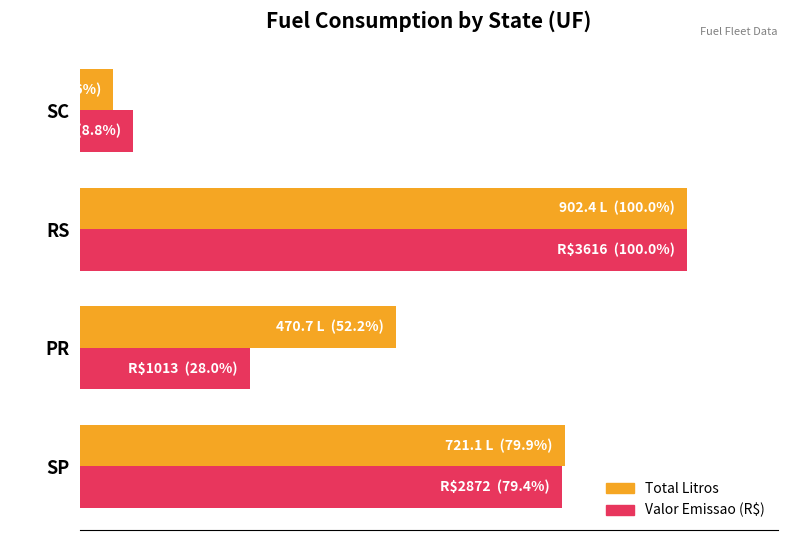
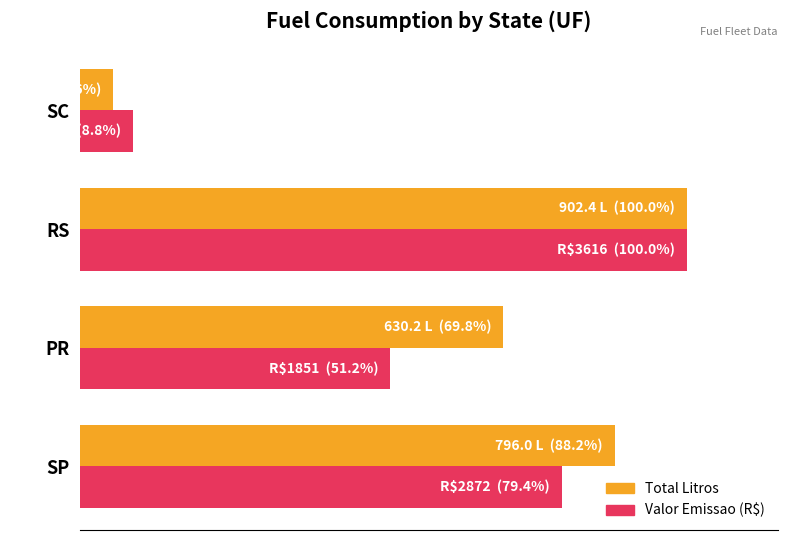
  {
    "Total Litros": {
      "RS": "(100.0%)",
-     "PR": "470.7 L (52.2%)",
-     "SP": "721.1 L (79.9%)"
+     "PR": "630.2 L (69.8%)",
+     "SP": "796.0 L (88.2%)"
    },
    "Valor Emissao (R$)": {
      "RS": "(100.0%)",
-     "PR": "$1013 (28.0%)",
+     "PR": "$1851 (51.2%)",
      "SP": "(79.4%)"
    }
  }
